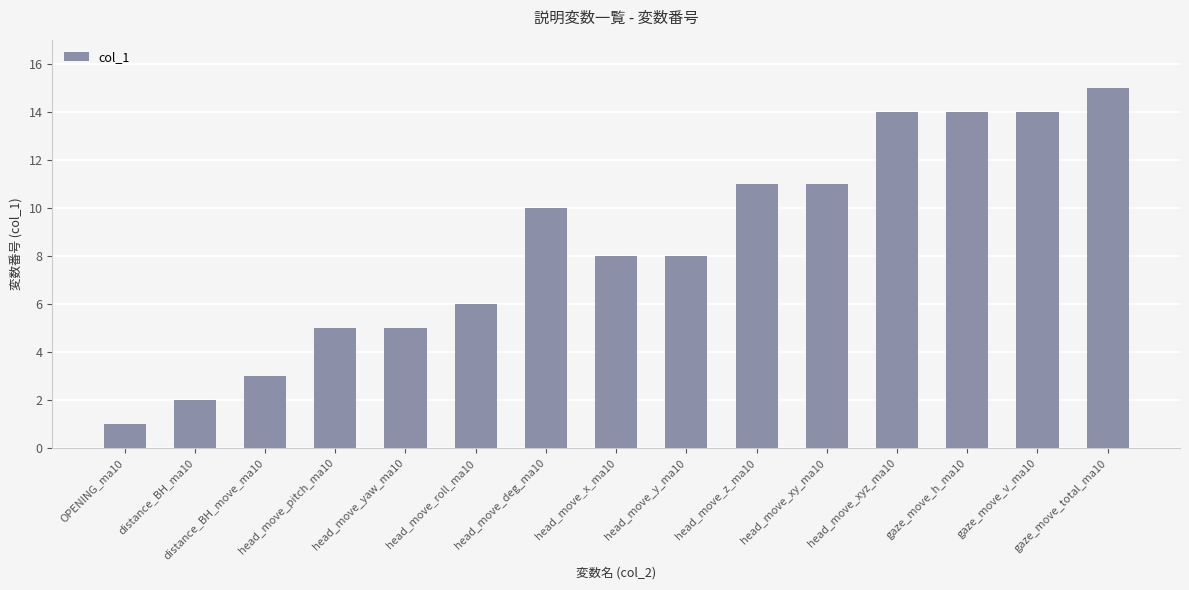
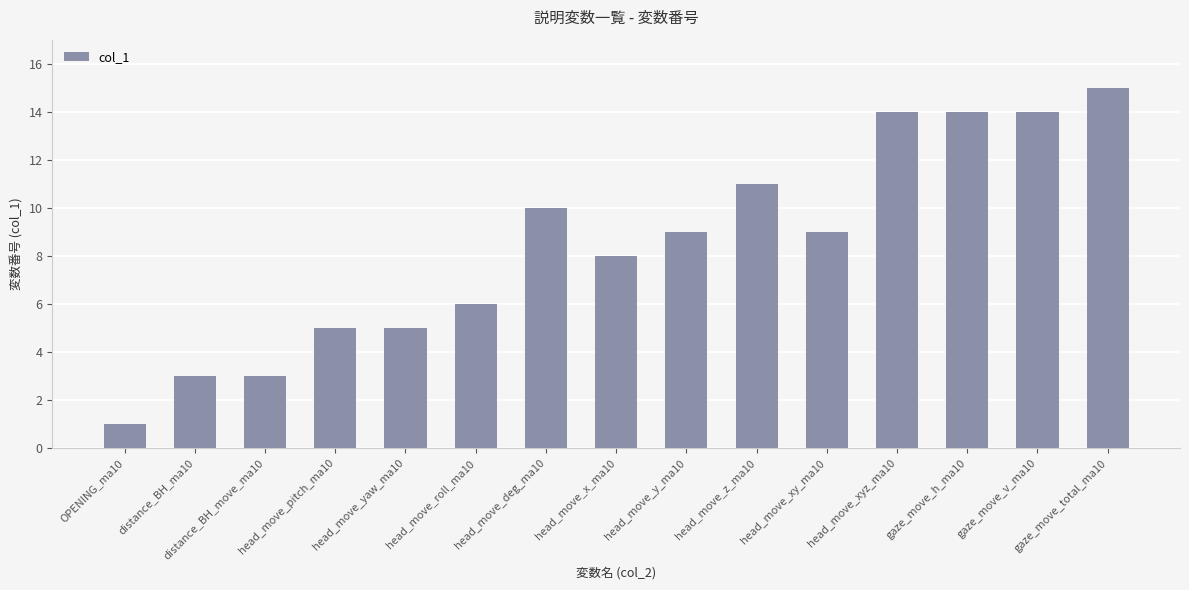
  {
    "OPENING_ma10": 1,
-   "distance_BH_ma10": 2,
+   "distance_BH_ma10": 3,
    "distance_BH_move_ma10": 3,
    "head_move_pitch_ma10": 5,
    "head_move_yaw_ma10": 5,
    "head_move_roll_ma10": 6,
    "head_move_deg_ma10": 10,
    "head_move_x_ma10": 8,
-   "head_move_y_ma10": 8,
+   "head_move_y_ma10": 9,
    "head_move_z_ma10": 11,
-   "head_move_xy_ma10": 11,
+   "head_move_xy_ma10": 9,
    "head_move_xyz_ma10": 14,
    "gaze_move_h_ma10": 14,
    "gaze_move_v_ma10": 14,
    "gaze_move_total_ma10": 15
  }
